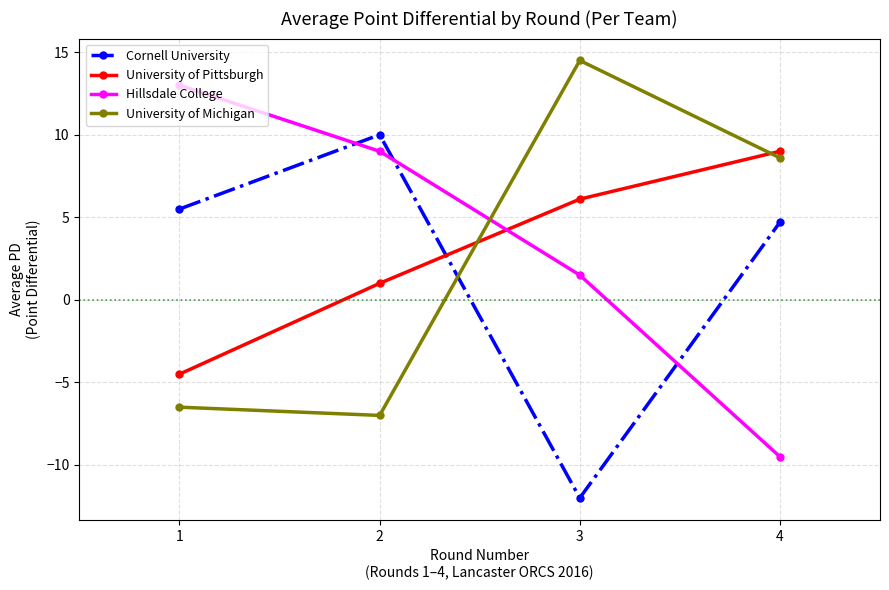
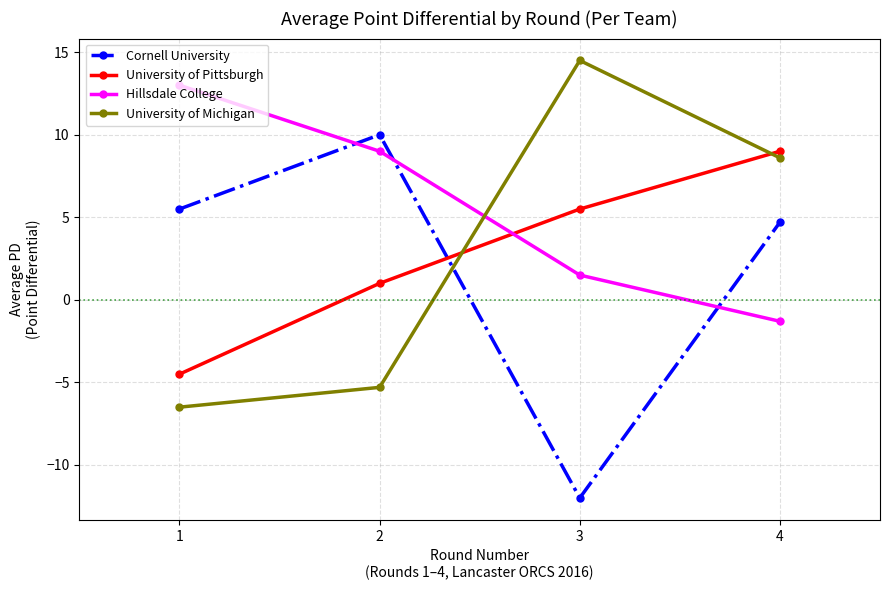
  {
    "Cornell University": {
      "1": 5.5,
      "2": 10.0,
      "3": -12.0,
      "4": 4.7
    },
    "University of Pittsburgh": {
      "1": -4.5,
      "2": 1.0,
-     "3": 6.1,
+     "3": 5.5,
      "4": 9.0
    },
    "Hillsdale College": {
      "2": 9.0,
      "3": 1.5,
-     "4": -9.5
+     "4": -1.3
    },
    "University of Michigan": {
      "1": -6.5,
-     "2": -7.0,
+     "2": -5.3,
      "3": 14.5,
      "4": 8.6
    }
  }
